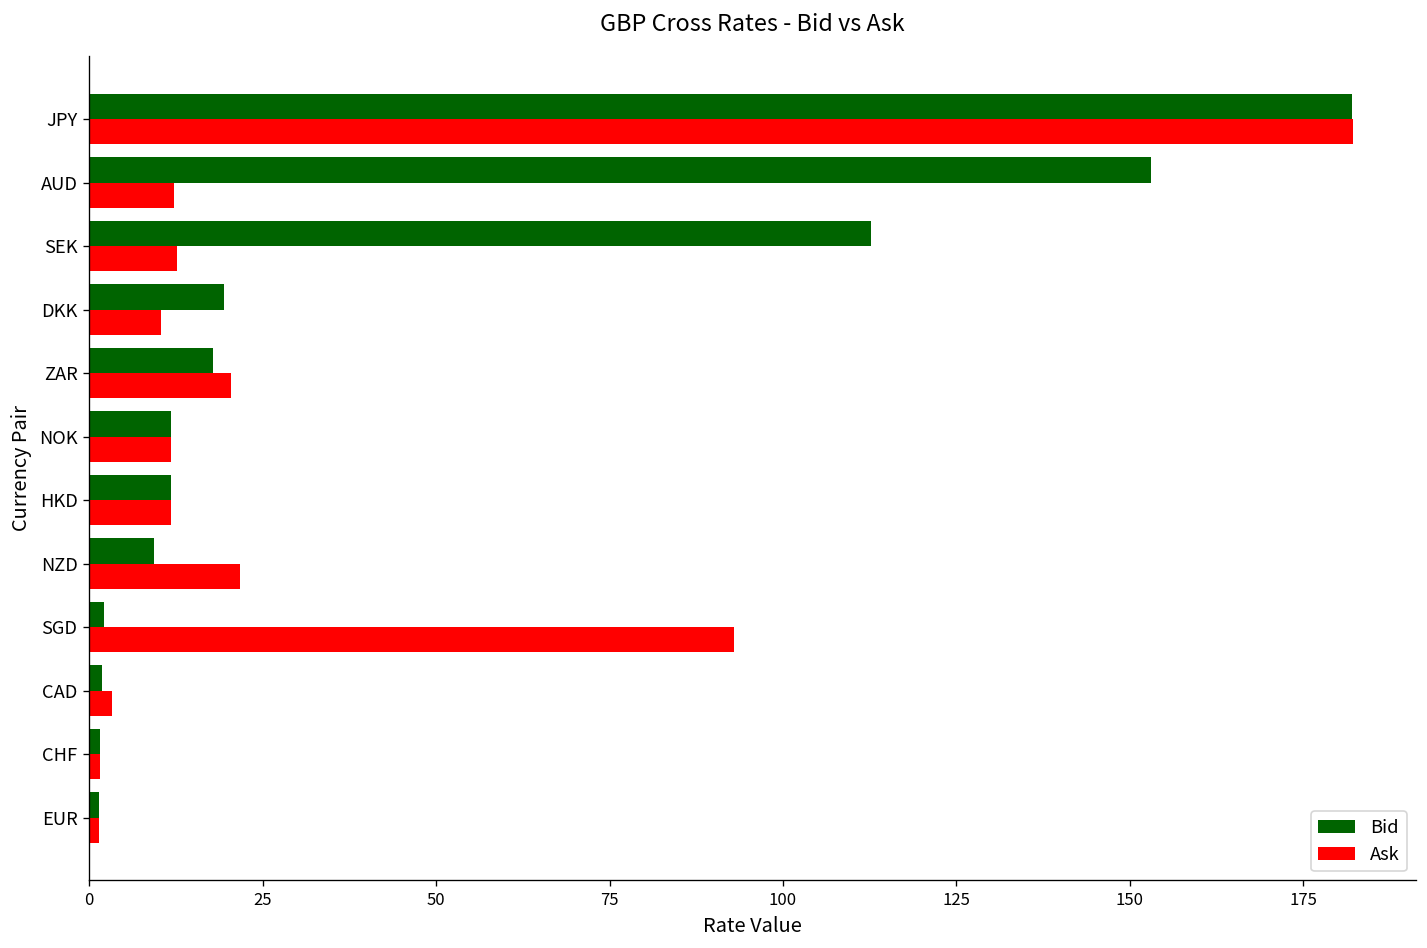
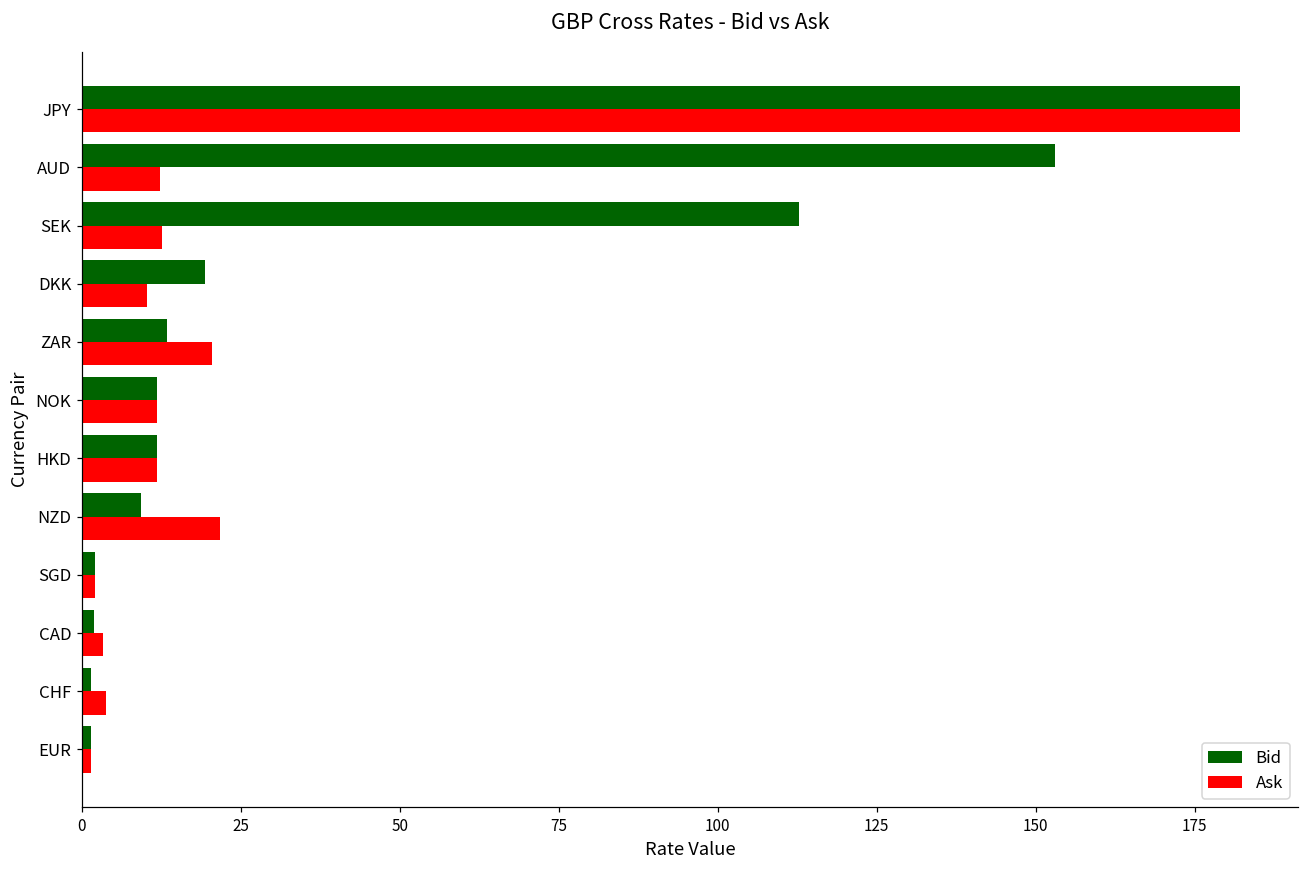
  {
    "Bid": {
      "JPY": 182,
      "AUD": 153,
      "SEK": 113,
      "DKK": 19,
-     "ZAR": 18,
+     "ZAR": 13,
      "NOK": 12,
      "HKD": 12,
      "NZD": 9,
      "SGD": 2,
      "CAD": 2,
      "CHF": 1,
      "EUR": 1
    },
    "Ask": {
      "JPY": 182,
      "AUD": 12,
      "SEK": 13,
      "DKK": 10,
      "ZAR": 20,
      "NOK": 12,
      "HKD": 12,
      "NZD": 22,
-     "SGD": 93,
+     "SGD": 2,
      "CAD": 3,
-     "CHF": 1,
+     "CHF": 4,
      "EUR": 1
    }
  }
